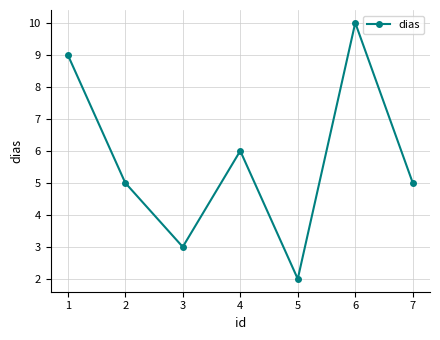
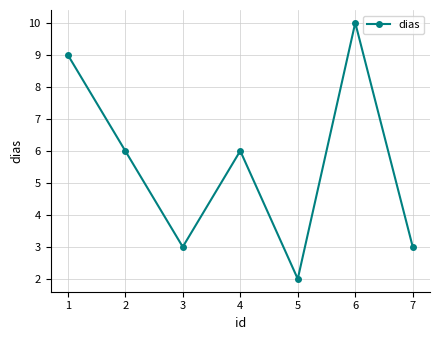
  {
    "1": 9,
-   "2": 5,
+   "2": 6,
    "3": 3,
    "4": 6,
    "5": 2,
    "6": 10,
-   "7": 5
+   "7": 3
  }
